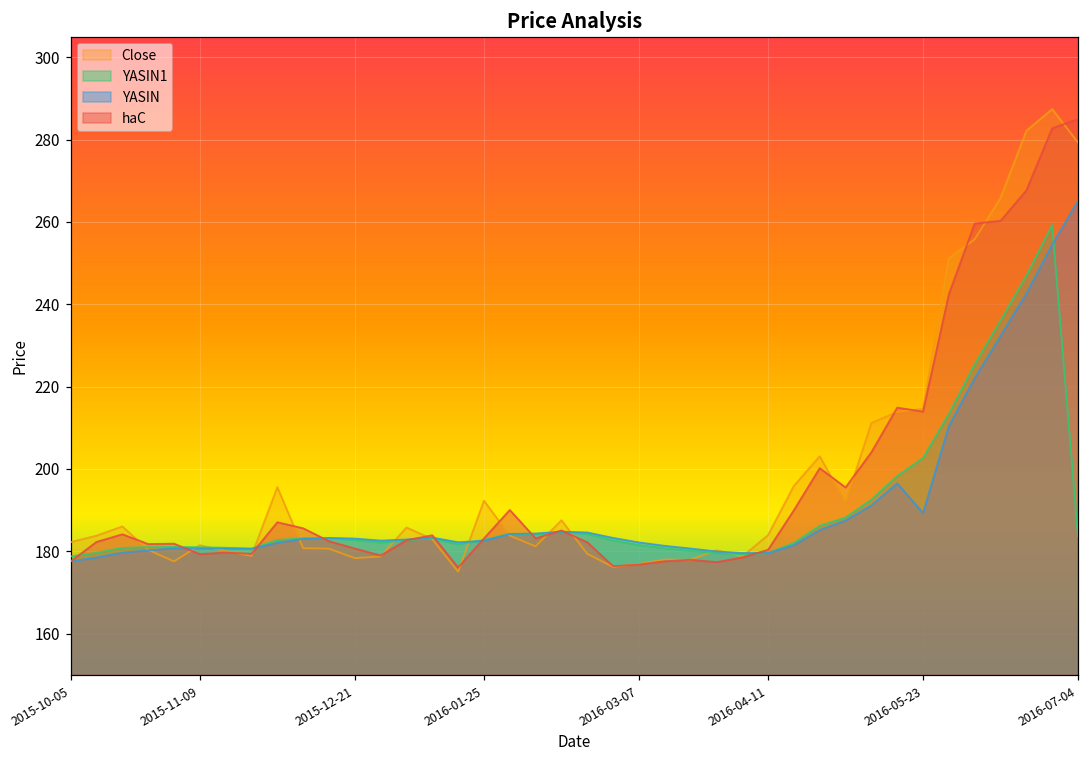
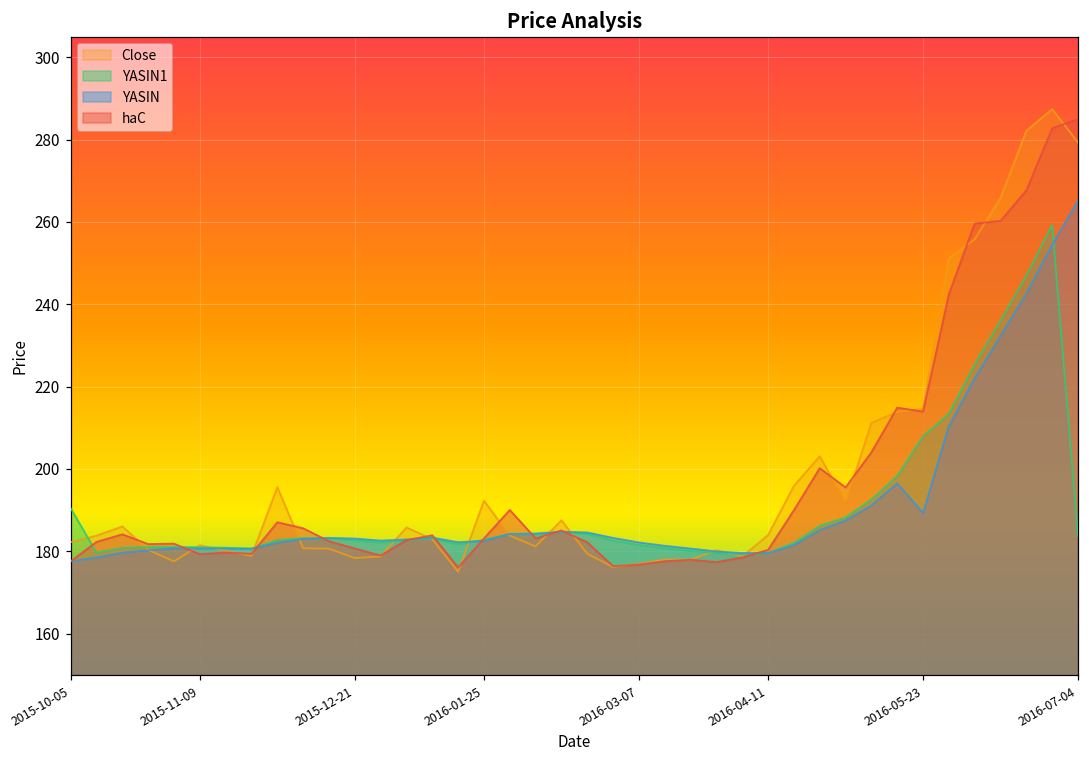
  {
    "YASIN1": {
-     "2015-10-05": 179,
-     "2016-05-23": 203,
+     "2015-10-05": 190,
+     "2016-05-23": 208,
      "2016-07-04": 184
    },
    "YASIN": {
      "2016-05-23": 189,
      "2016-07-04": 265
    }
  }
